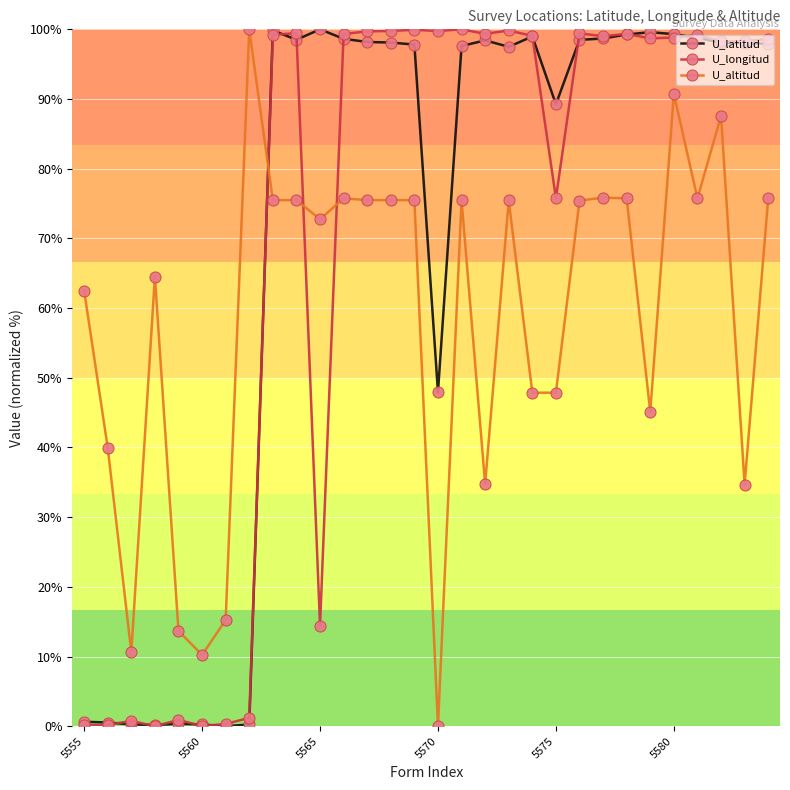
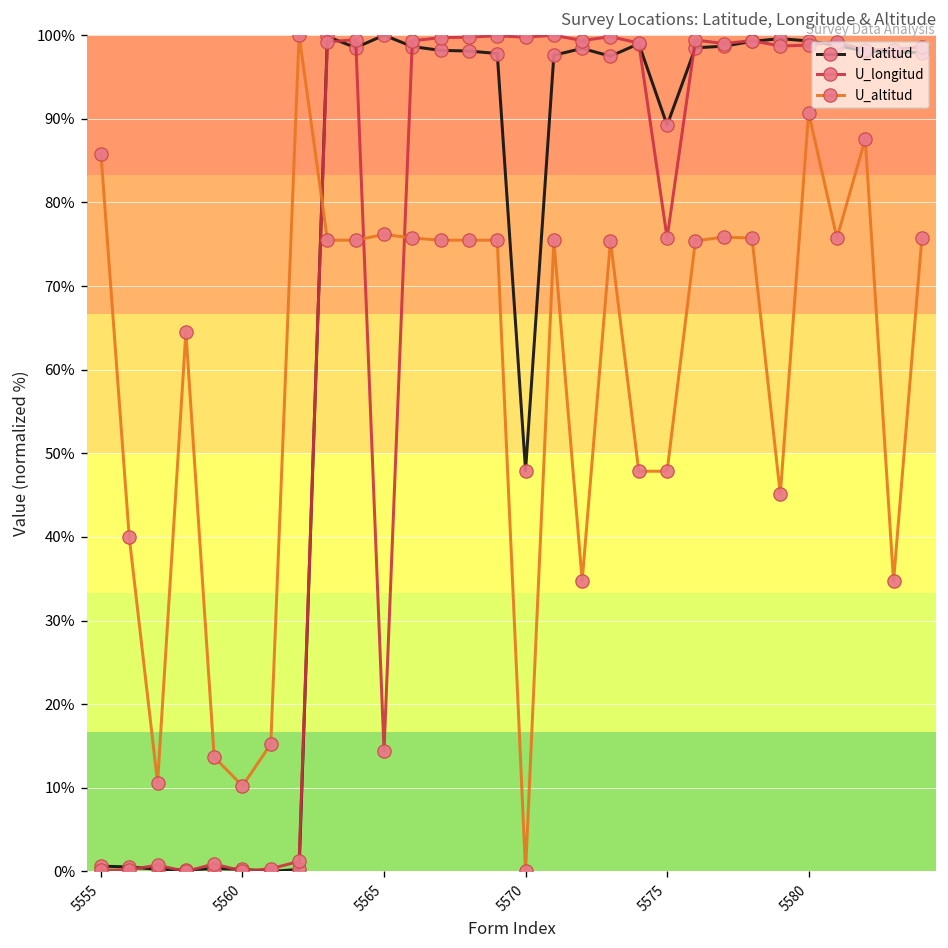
  {
    "U_latitud": {
      "5555": "1%",
      "5565": "100%",
      "5570": "48%",
      "5575": "89%",
      "5580": "99%"
    },
    "U_longitud": {
      "5555": "0%",
      "5565": "14%",
      "5570": "100%",
      "5575": "76%",
      "5580": "99%"
    },
    "U_altitud": {
-     "5555": "63%",
+     "5555": "86%",
      "5560": "10%",
-     "5565": "73%",
+     "5565": "76%",
      "5570": "0%",
      "5575": "48%",
      "5580": "91%"
    }
  }
